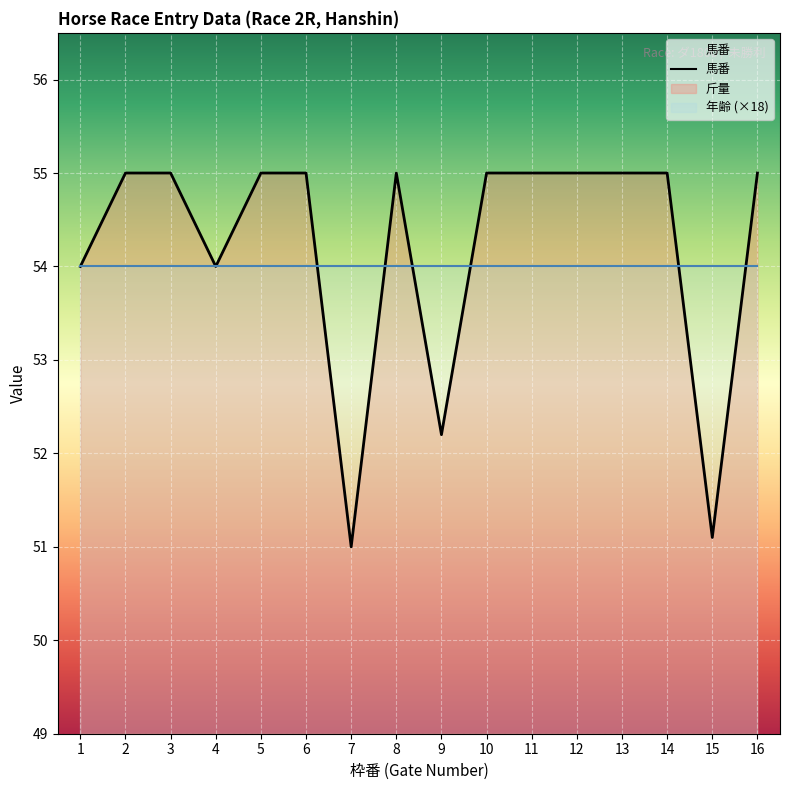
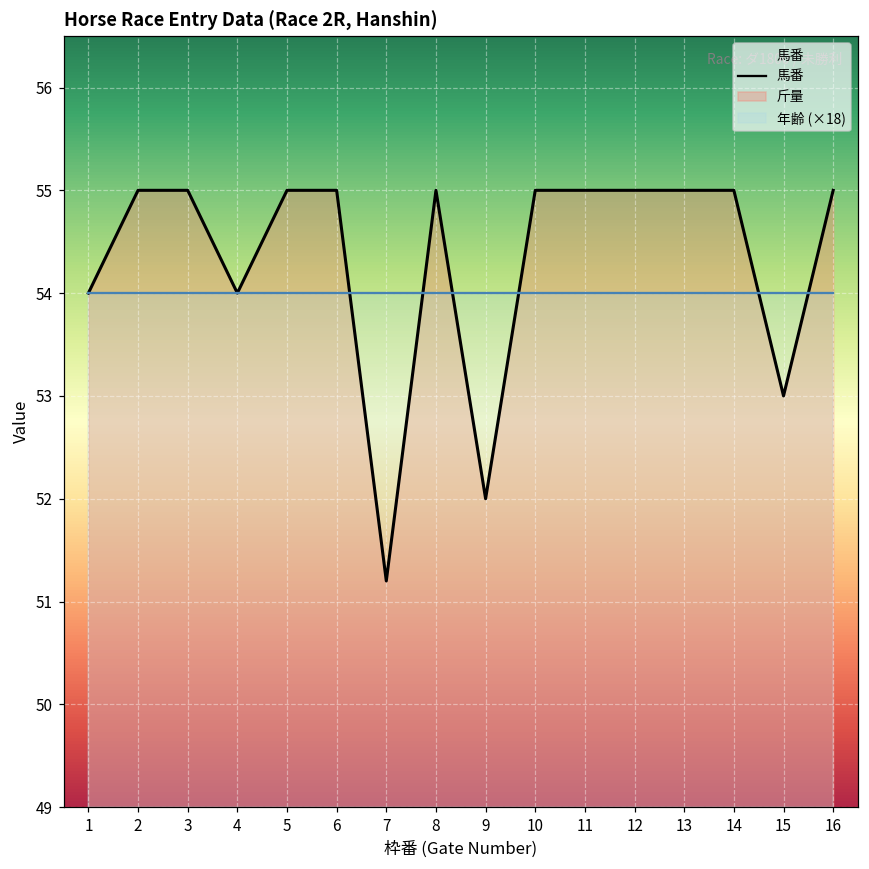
  {
    "斤量": {
      "2": 55.0,
      "3": 55.0,
      "5": 55.0,
      "6": 55.0,
-     "7": 51.0,
+     "7": 51.2,
      "8": 55.0,
-     "9": 52.2,
+     "9": 52.0,
      "10": 55.0,
      "11": 55.0,
      "12": 55.0,
      "13": 55.0,
      "14": 55.0,
-     "15": 51.1,
+     "15": 53.0,
      "16": 55.0
    },
    "年齢 (×18)": {
      "2": 54.0,
      "3": 54.0,
      "5": 54.0,
      "6": 54.0,
      "7": 54.0,
      "8": 54.0,
      "9": 54.0,
      "10": 54.0,
      "11": 54.0,
      "12": 54.0,
      "13": 54.0,
      "14": 54.0,
      "15": 54.0,
      "16": 54.0
    }
  }
